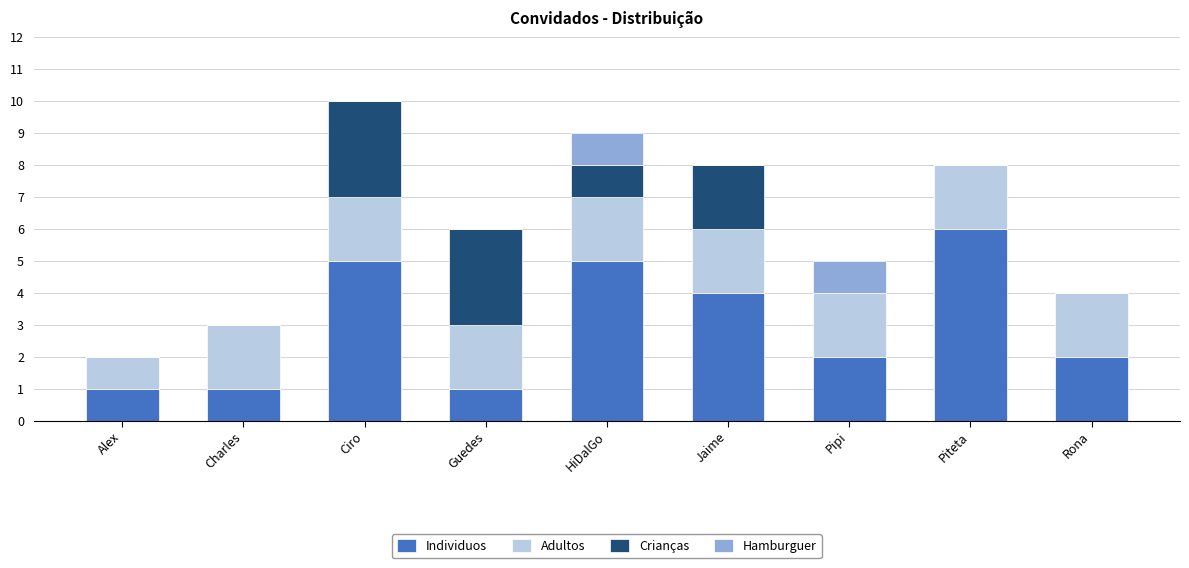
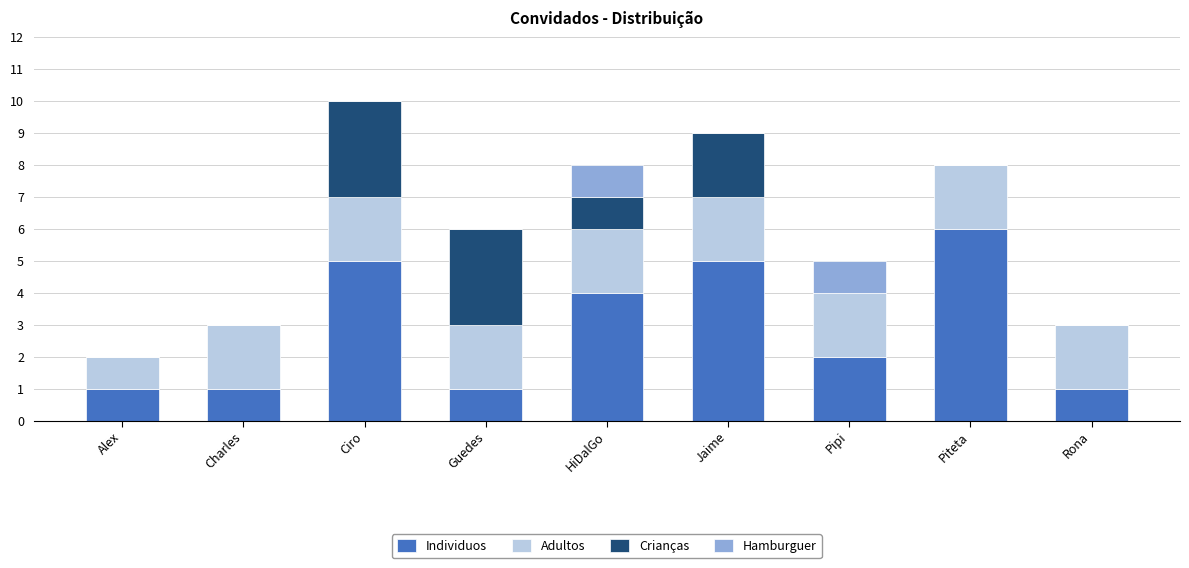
  {
    "Individuos": {
      "Alex": 1,
      "Charles": 1,
      "Ciro": 5,
      "Guedes": 1,
-     "HiDalGo": 5,
-     "Jaime": 4,
+     "HiDalGo": 4,
+     "Jaime": 5,
      "Pipi": 2,
      "Piteta": 6,
-     "Rona": 2
+     "Rona": 1
    },
    "Crianças": {
      "Alex": 0,
      "Charles": 0,
      "Ciro": 3,
      "Guedes": 3,
      "HiDalGo": 1,
      "Jaime": 2,
      "Pipi": 0,
      "Piteta": 0,
      "Rona": 0
    }
  }
